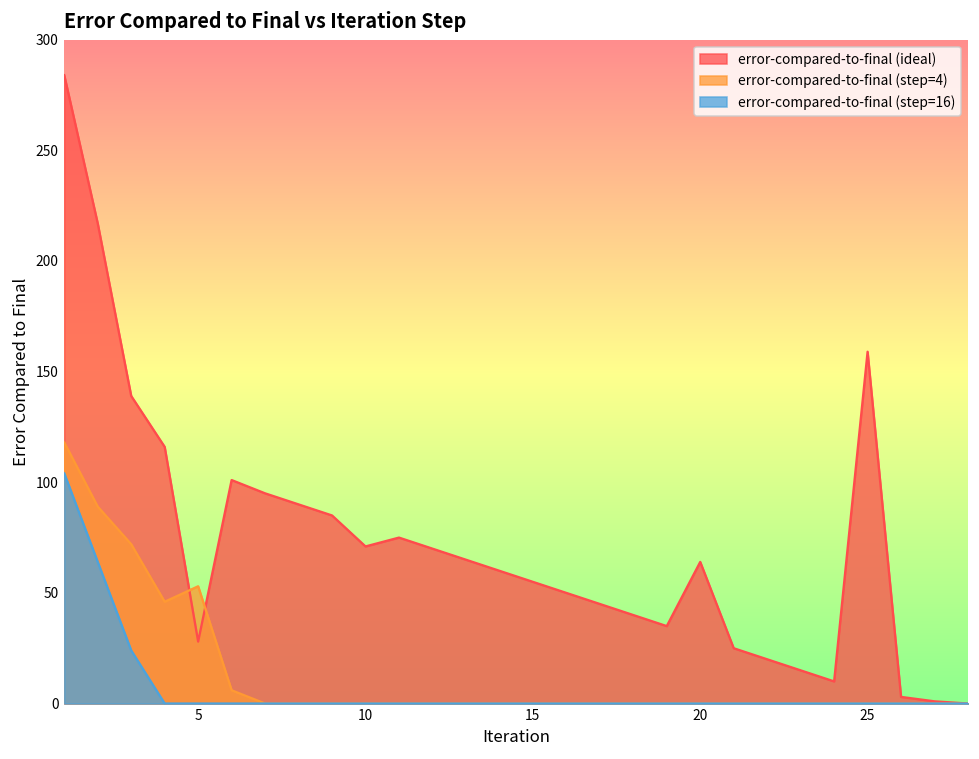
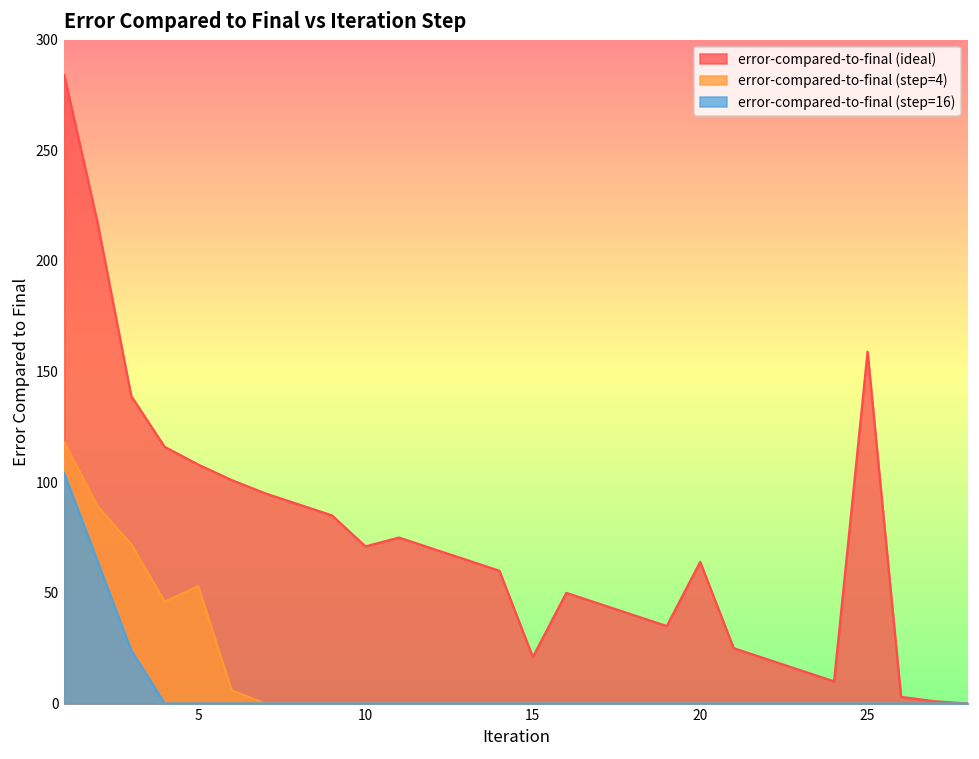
  {
    "error-compared-to-final (ideal)": {
-     "5": 28,
+     "5": 108,
      "10": 71,
-     "15": 55,
+     "15": 21,
      "20": 64,
      "25": 159
    },
    "error-compared-to-final (step=4)": {
      "5": 53
    },
    "error-compared-to-final (step=16)": {
      "5": 0
    }
  }
